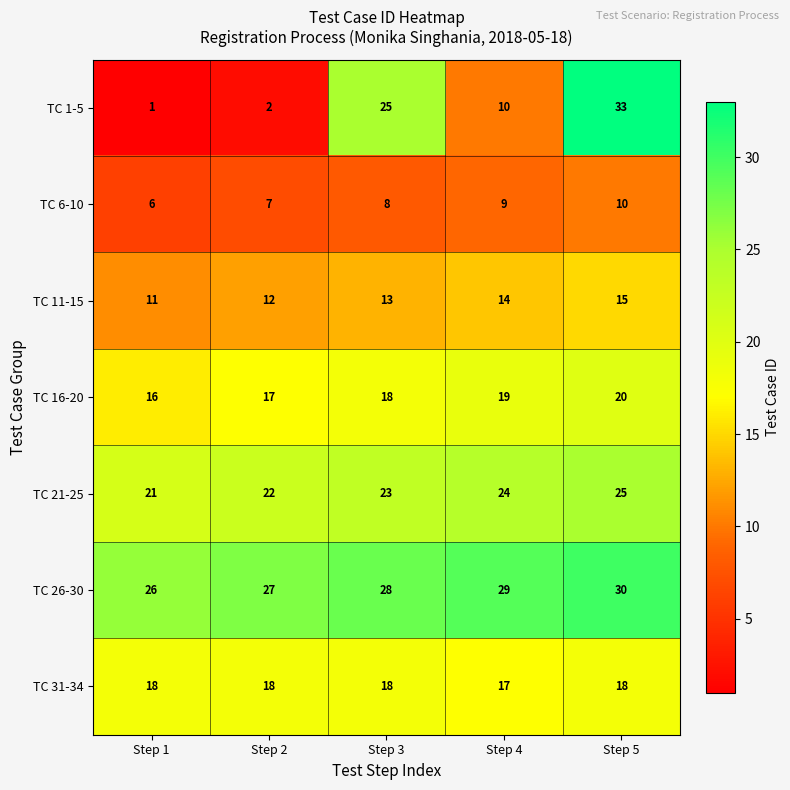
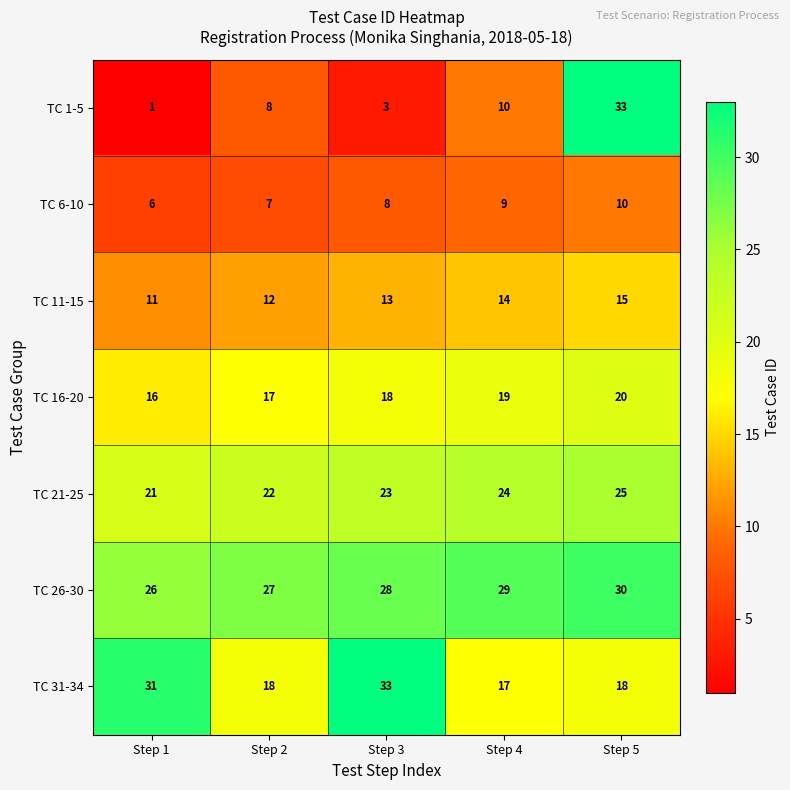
  {
    "TC 1-5": {
      "Step 1": 1,
-     "Step 2": 2,
-     "Step 3": 25,
+     "Step 2": 8,
+     "Step 3": 3,
      "Step 4": 10,
      "Step 5": 33
    },
    "TC 6-10": {
      "Step 1": 6,
      "Step 2": 7,
      "Step 3": 8,
      "Step 4": 9,
      "Step 5": 10
    },
    "TC 11-15": {
      "Step 1": 11,
      "Step 2": 12,
      "Step 3": 13,
      "Step 4": 14,
      "Step 5": 15
    },
    "TC 16-20": {
      "Step 1": 16,
      "Step 2": 17,
      "Step 3": 18,
      "Step 4": 19,
      "Step 5": 20
    },
    "TC 21-25": {
      "Step 1": 21,
      "Step 2": 22,
      "Step 3": 23,
      "Step 4": 24,
      "Step 5": 25
    },
    "TC 26-30": {
      "Step 1": 26,
      "Step 2": 27,
      "Step 3": 28,
      "Step 4": 29,
      "Step 5": 30
    },
    "TC 31-34": {
-     "Step 1": 18,
+     "Step 1": 31,
      "Step 2": 18,
-     "Step 3": 18,
+     "Step 3": 33,
      "Step 4": 17,
      "Step 5": 18
    }
  }
